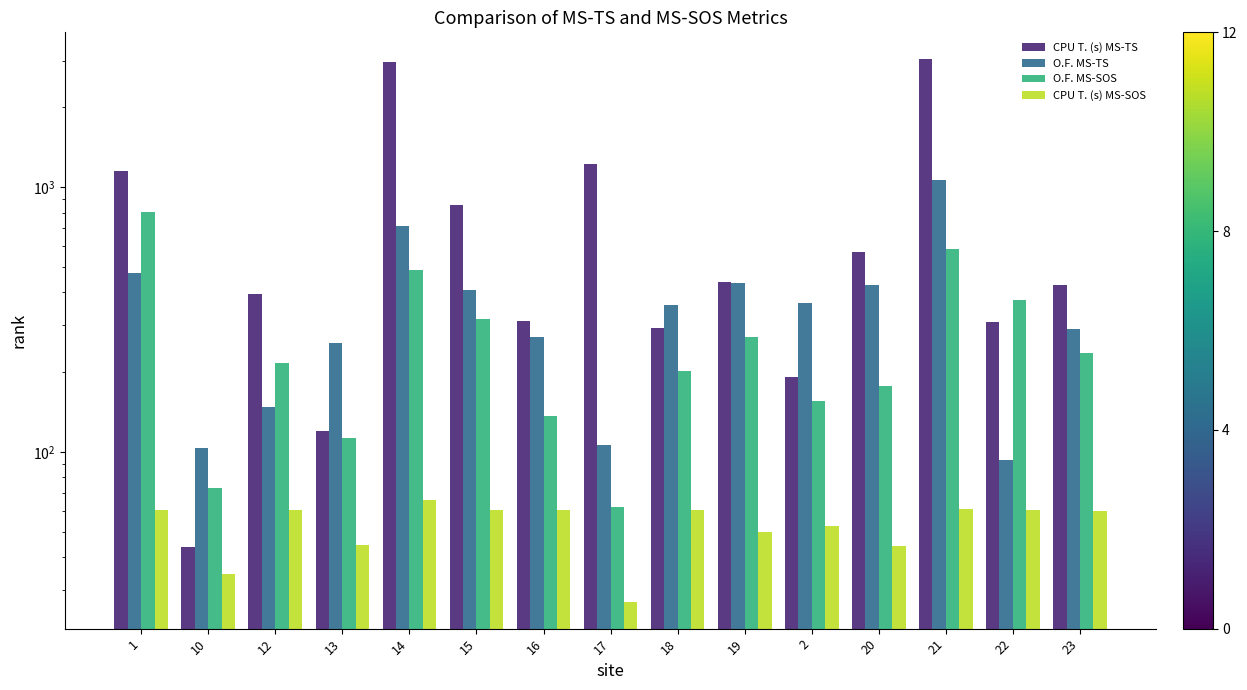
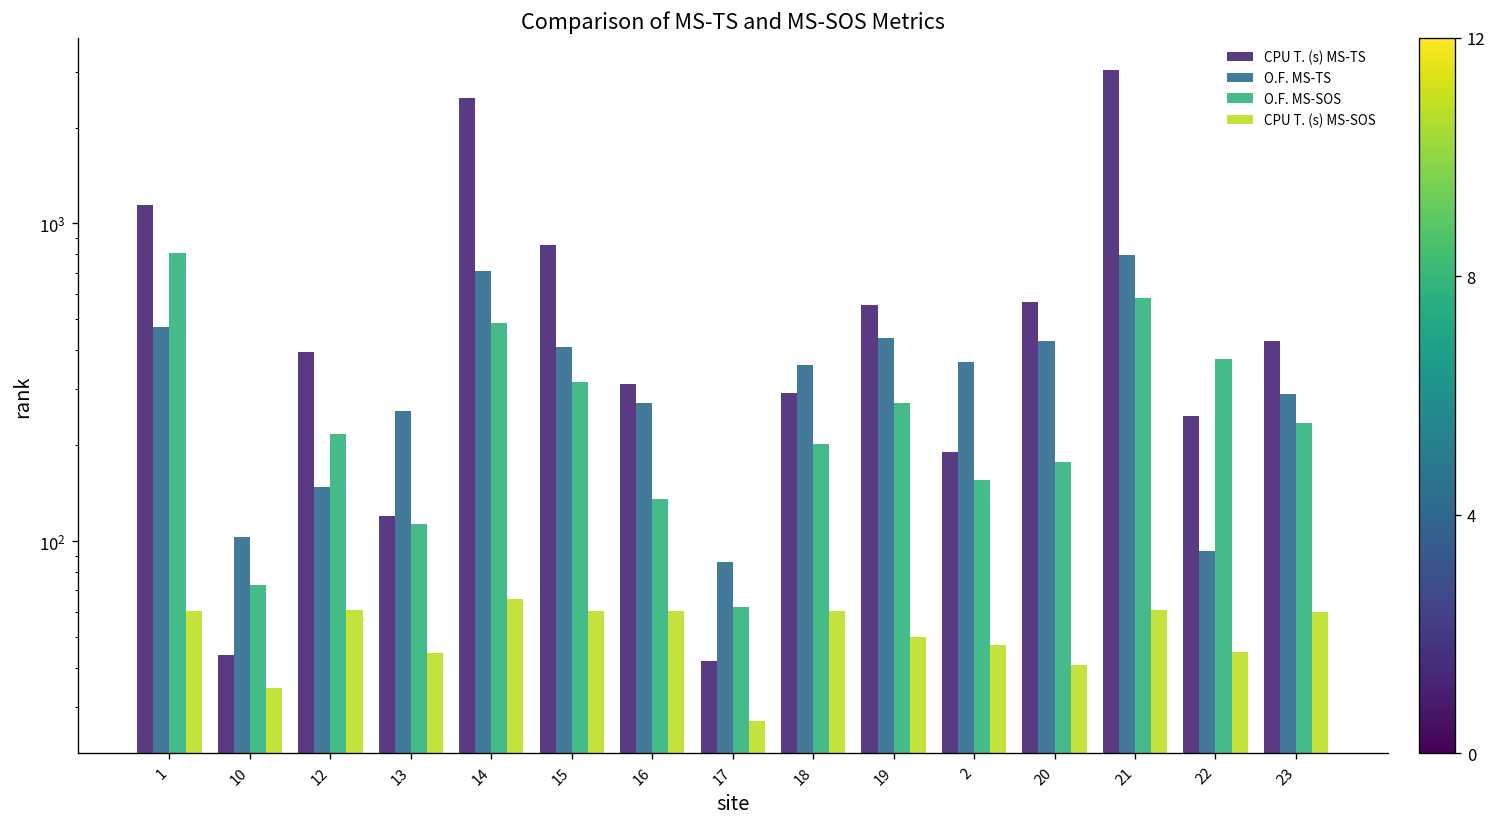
  {
    "CPU T. (s) MS-TS": {
      "1": 1140,
      "10": 44,
      "12": 390,
      "13": 120,
-     "14": 3000,
+     "14": 2500,
      "15": 850,
      "16": 310,
-     "17": 1200,
+     "17": 42,
      "18": 290,
-     "19": 440,
+     "19": 550,
      "2": 190,
      "20": 570,
      "21": 3000,
-     "22": 310,
+     "22": 250,
      "23": 430
    },
    "O.F. MS-TS": {
      "1": 470,
      "10": 103,
      "12": 150,
      "13": 260,
      "14": 710,
      "15": 410,
      "16": 270,
-     "17": 106,
+     "17": 86,
      "18": 360,
      "19": 440,
      "2": 370,
      "20": 430,
-     "21": 1070,
+     "21": 800,
      "22": 93,
      "23": 290
    },
    "O.F. MS-SOS": {
      "1": 810,
      "10": 73,
      "12": 220,
      "13": 113,
      "14": 490,
      "15": 320,
      "16": 140,
      "17": 62,
      "18": 200,
      "19": 270,
      "2": 160,
      "20": 180,
      "21": 580,
      "22": 370,
      "23": 240
    },
    "CPU T. (s) MS-SOS": {
      "1": 61,
      "10": 35,
      "12": 61,
      "13": 44,
      "14": 66,
      "15": 60,
      "16": 60,
      "17": 27,
      "18": 60,
      "19": 50,
-     "2": 53,
-     "20": 44,
+     "2": 47,
+     "20": 41,
      "21": 61,
-     "22": 60,
+     "22": 45,
      "23": 60
    }
  }
